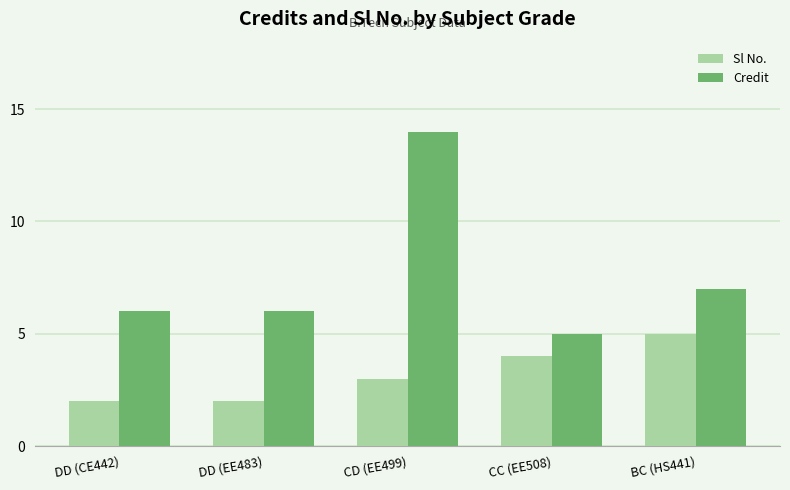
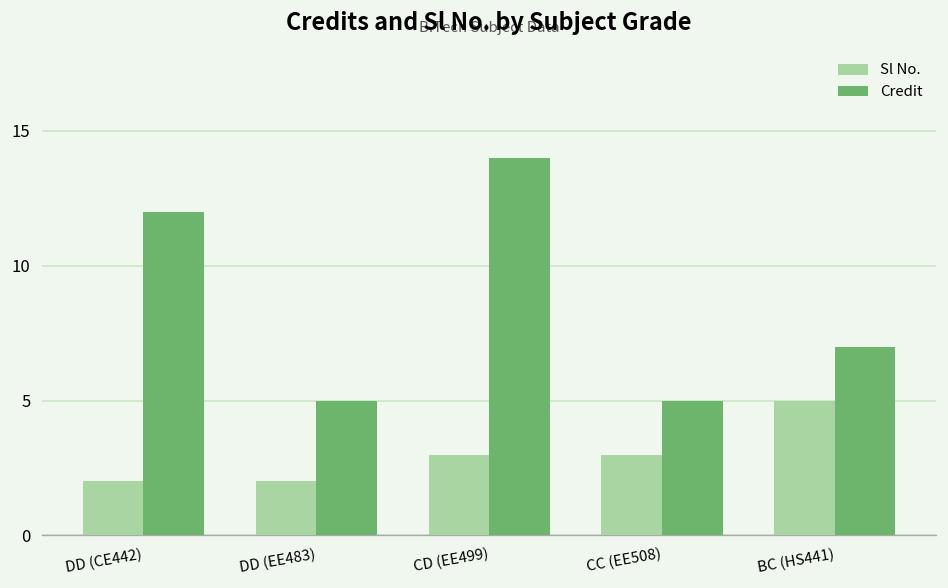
  {
    "Sl No.": {
      "DD (CE442)": 2,
      "DD (EE483)": 2,
      "CD (EE499)": 3,
-     "CC (EE508)": 4,
+     "CC (EE508)": 3,
      "BC (HS441)": 5
    },
    "Credit": {
-     "DD (CE442)": 6,
-     "DD (EE483)": 6,
+     "DD (CE442)": 12,
+     "DD (EE483)": 5,
      "CD (EE499)": 14,
      "CC (EE508)": 5,
      "BC (HS441)": 7
    }
  }
